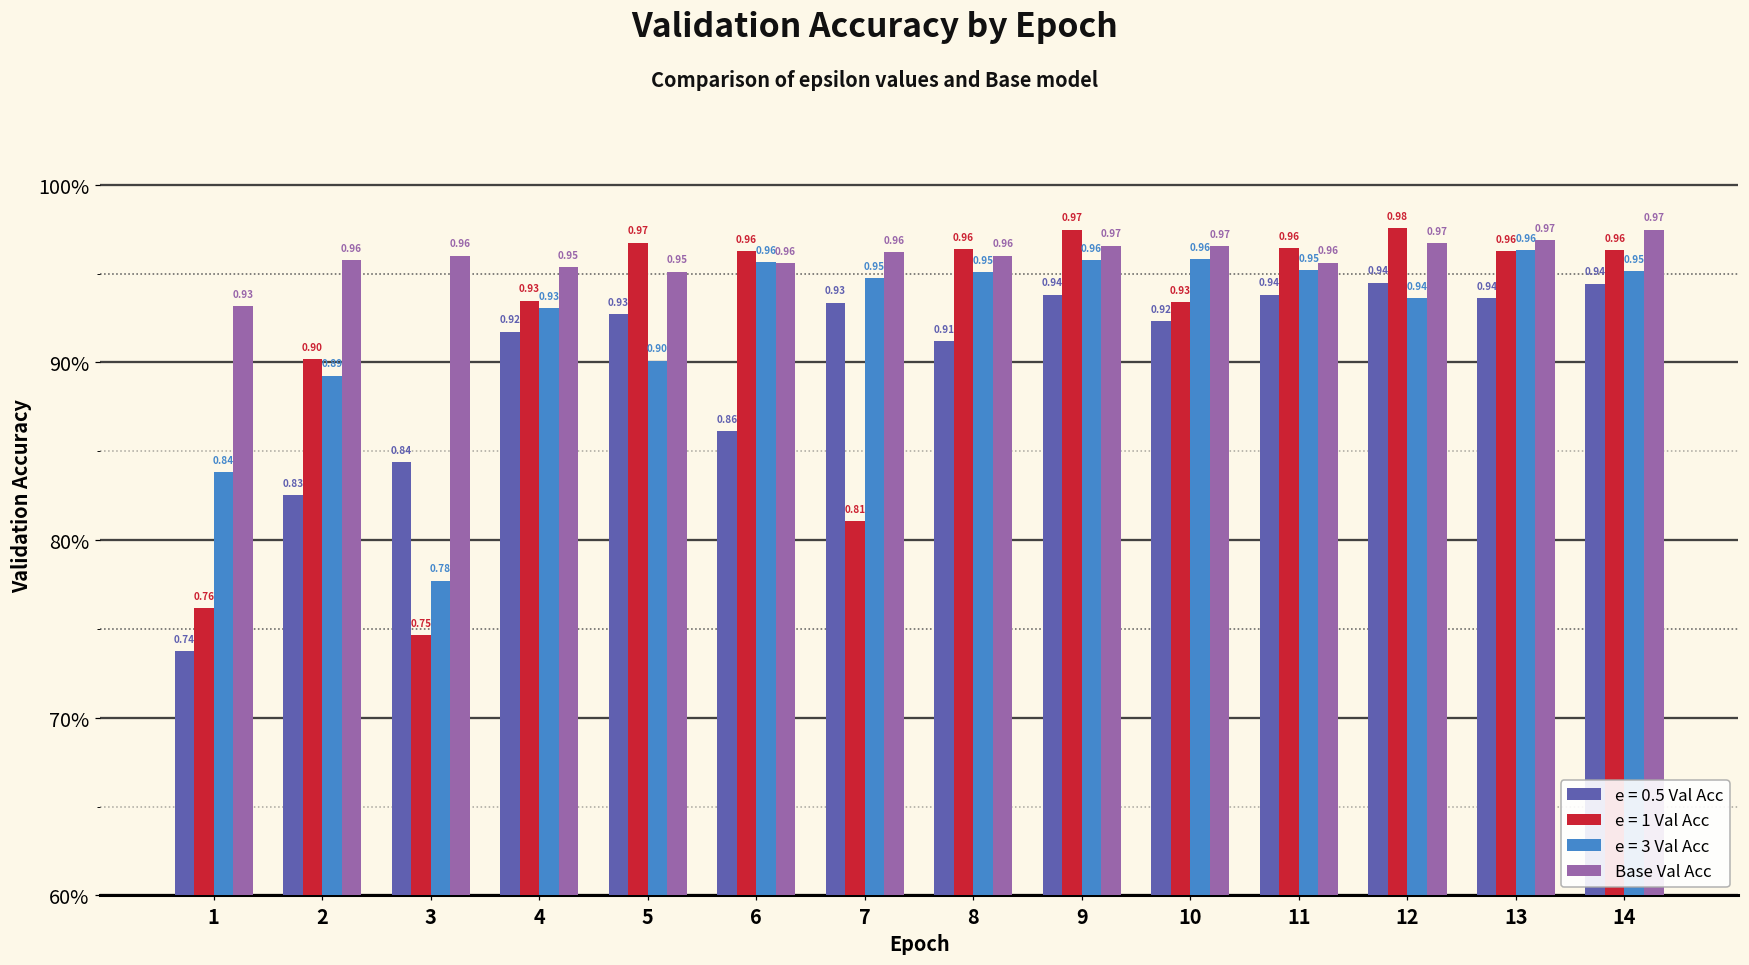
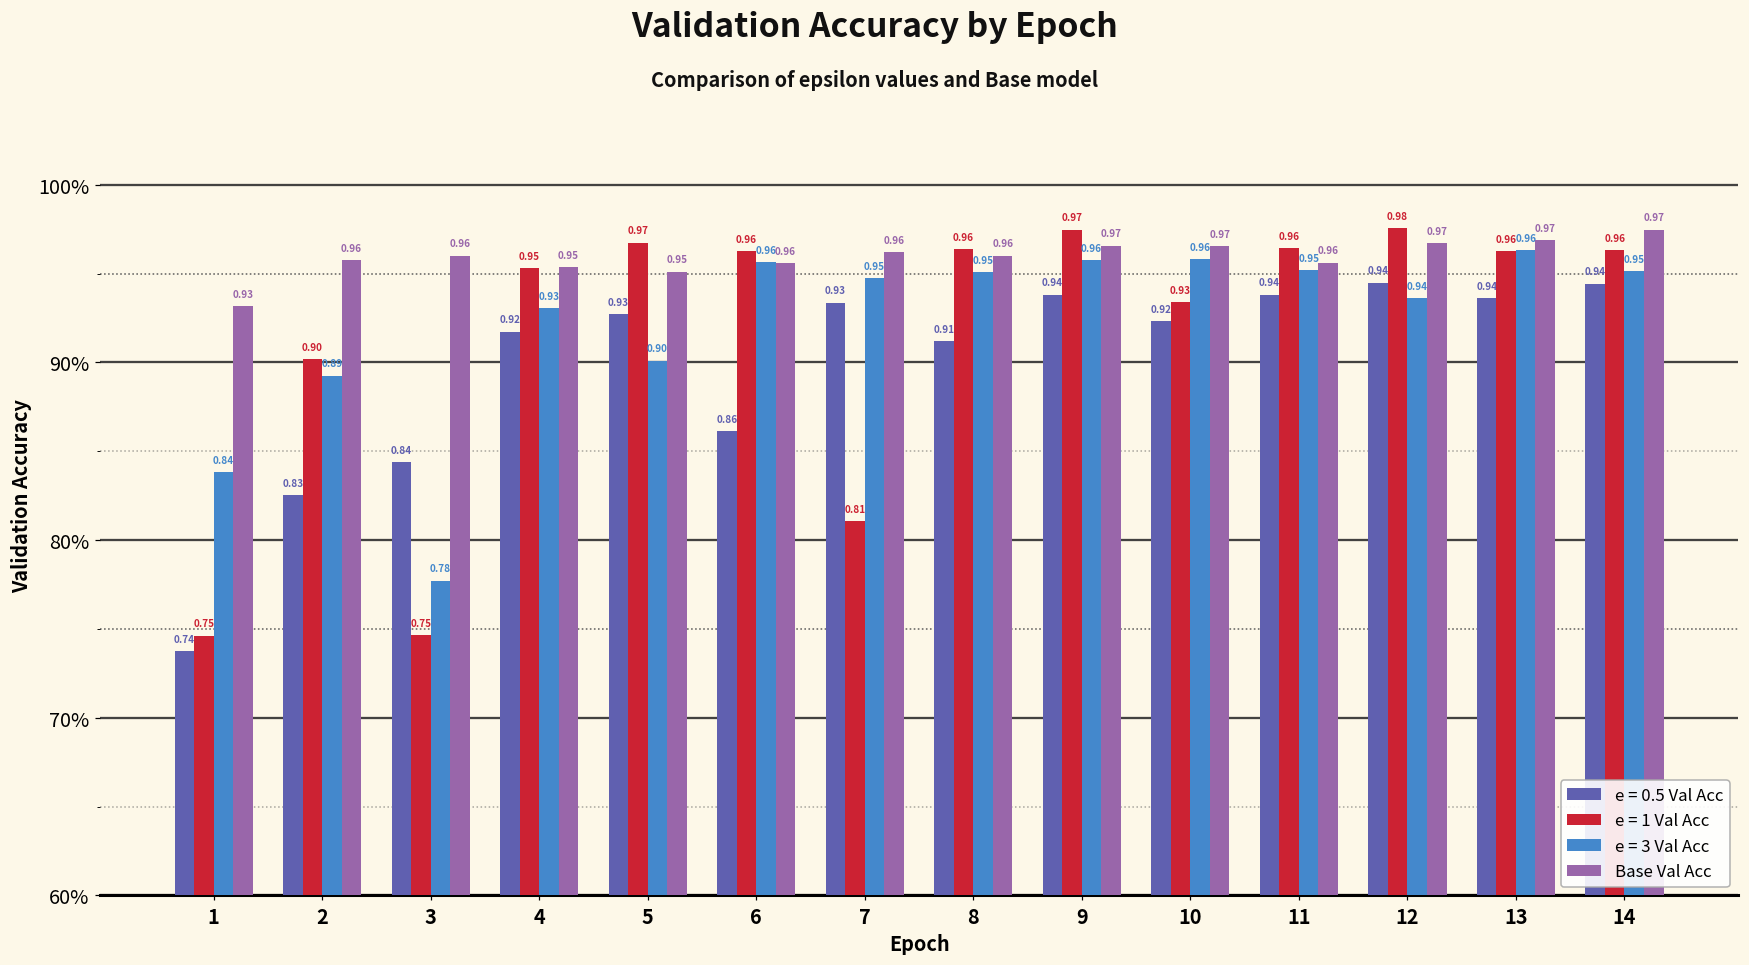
  {
    "e = 1 Val Acc": {
-     "1": 0.76,
+     "1": 0.75,
      "2": 0.90,
      "3": 0.75,
-     "4": 0.93,
+     "4": 0.95,
      "5": 0.97,
      "6": 0.96,
      "7": 0.81,
      "8": 0.96,
      "9": 0.97,
      "10": 0.93,
      "11": 0.96,
      "12": 0.98,
      "13": 0.96,
      "14": 0.96
    }
  }
